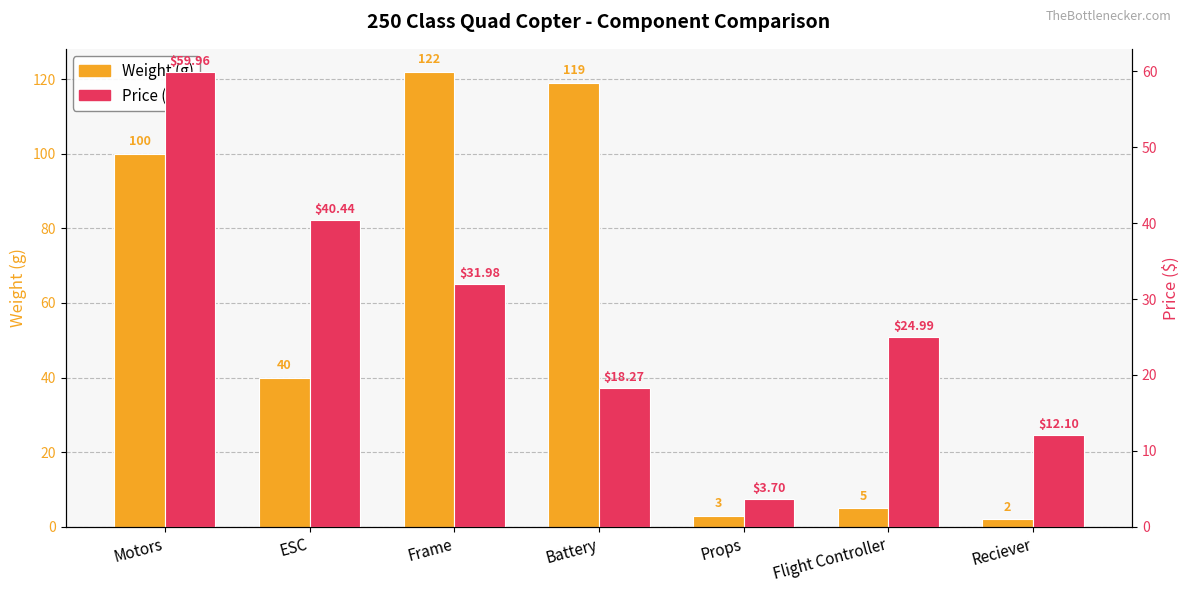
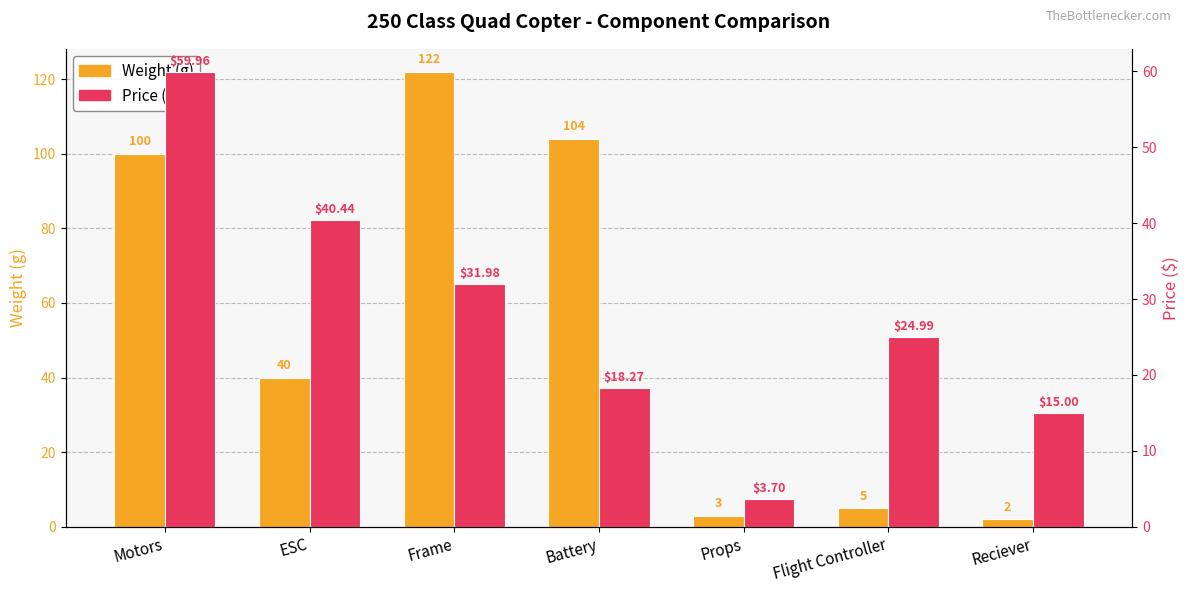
  {
    "Weight (g)": {
      "Motors": "100",
      "ESC": "40",
      "Frame": "122",
-     "Battery": "119",
+     "Battery": "104",
      "Props": "3",
      "Flight Controller": "5",
      "Reciever": "2"
    },
    "Price ($)": {
      "ESC": "$40.44",
      "Frame": "$31.98",
      "Battery": "$18.27",
      "Props": "$3.70",
      "Flight Controller": "$24.99",
-     "Reciever": "$12.10"
+     "Reciever": "$15.00"
    }
  }
